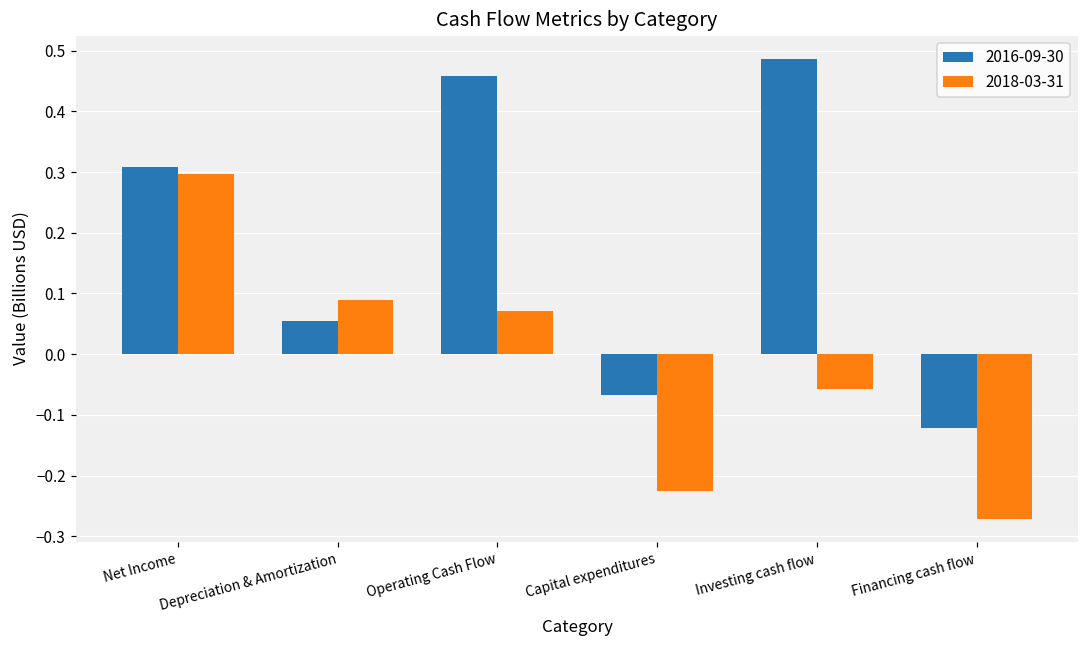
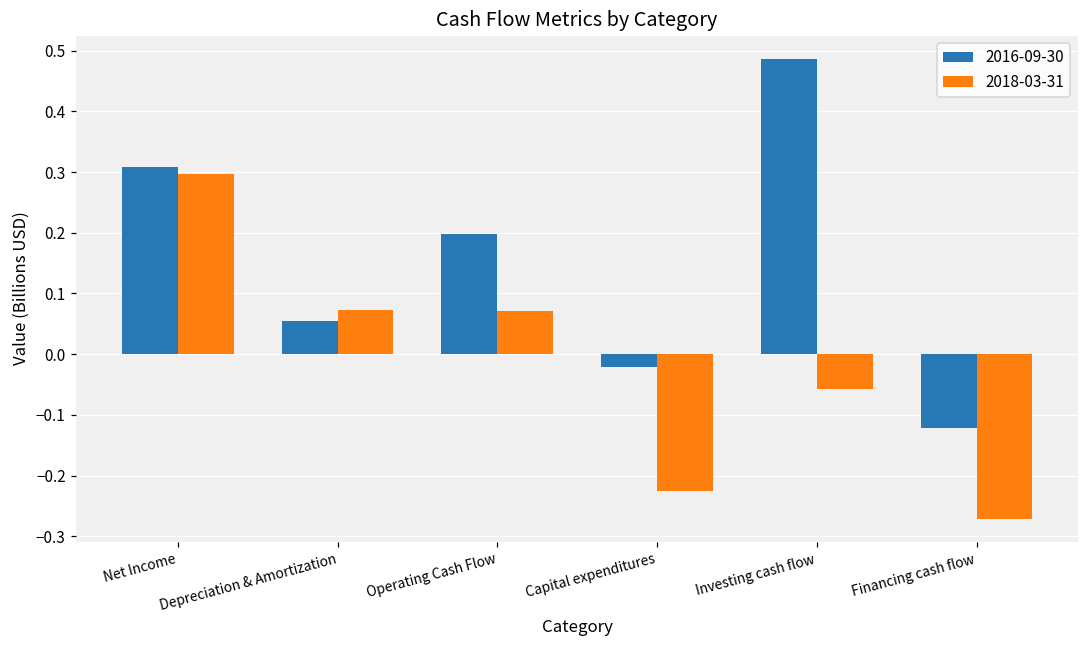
  {
    "2016-09-30": {
      "Net Income": 0.31,
      "Depreciation & Amortization": 0.05,
-     "Operating Cash Flow": 0.46,
-     "Capital expenditures": -0.07,
+     "Operating Cash Flow": 0.20,
+     "Capital expenditures": -0.02,
      "Investing cash flow": 0.49,
      "Financing cash flow": -0.12
    },
    "2018-03-31": {
      "Net Income": 0.30,
-     "Depreciation & Amortization": 0.09,
+     "Depreciation & Amortization": 0.07,
      "Operating Cash Flow": 0.07,
      "Capital expenditures": -0.22,
      "Investing cash flow": -0.06,
      "Financing cash flow": -0.27
    }
  }
